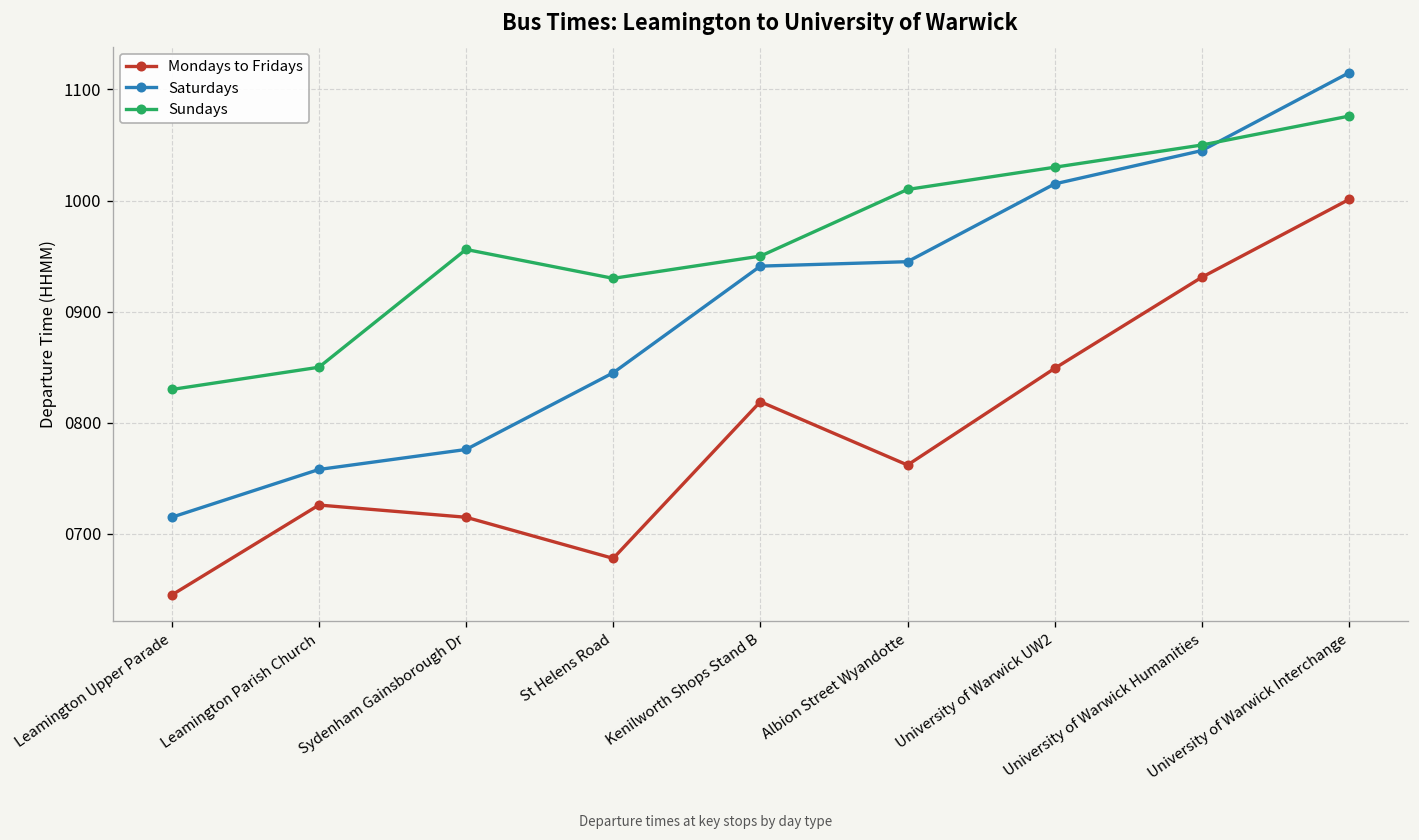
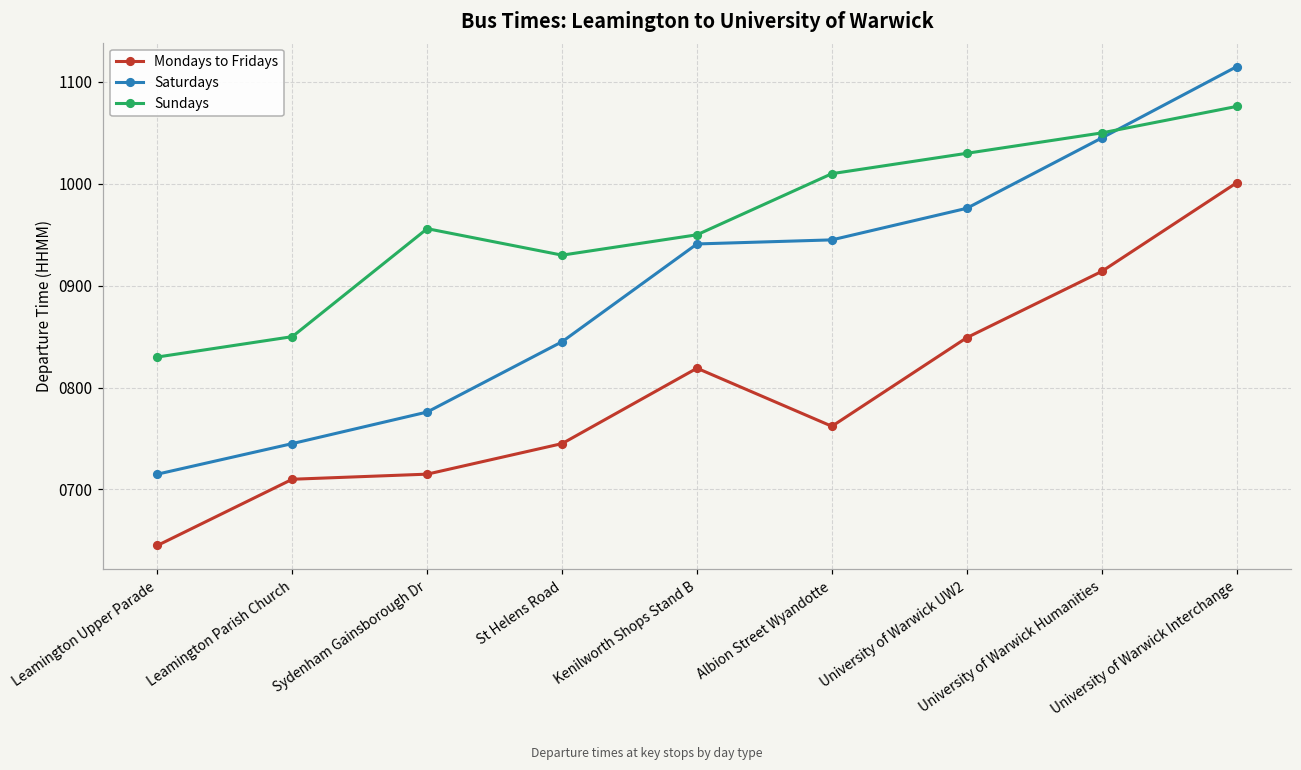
  {
    "Mondays to Fridays": {
      "Leamington Upper Parade": 650,
-     "Leamington Parish Church": 730,
+     "Leamington Parish Church": 710,
      "Sydenham Gainsborough Dr": 720,
-     "St Helens Road": 680,
+     "St Helens Road": 750,
      "Kenilworth Shops Stand B": 820,
      "Albion Street Wyandotte": 760,
      "University of Warwick UW2": 850,
-     "University of Warwick Humanities": 930,
+     "University of Warwick Humanities": 910,
      "University of Warwick Interchange": 1000
    },
    "Saturdays": {
      "Leamington Upper Parade": 720,
-     "Leamington Parish Church": 760,
+     "Leamington Parish Church": 750,
      "Sydenham Gainsborough Dr": 780,
      "St Helens Road": 850,
      "Kenilworth Shops Stand B": 940,
      "Albion Street Wyandotte": 950,
-     "University of Warwick UW2": 1020,
+     "University of Warwick UW2": 980,
      "University of Warwick Humanities": 1050,
      "University of Warwick Interchange": 1120
    },
    "Sundays": {
      "Leamington Upper Parade": 830,
      "Leamington Parish Church": 850,
      "Sydenham Gainsborough Dr": 960,
      "St Helens Road": 930,
      "Kenilworth Shops Stand B": 950,
      "Albion Street Wyandotte": 1010,
      "University of Warwick UW2": 1030,
      "University of Warwick Humanities": 1050,
      "University of Warwick Interchange": 1080
    }
  }
